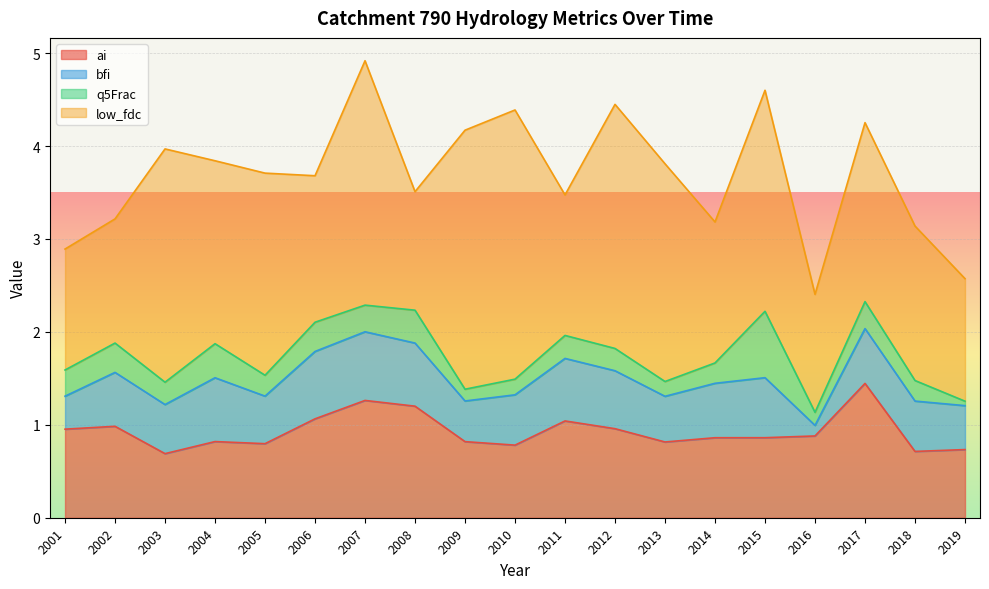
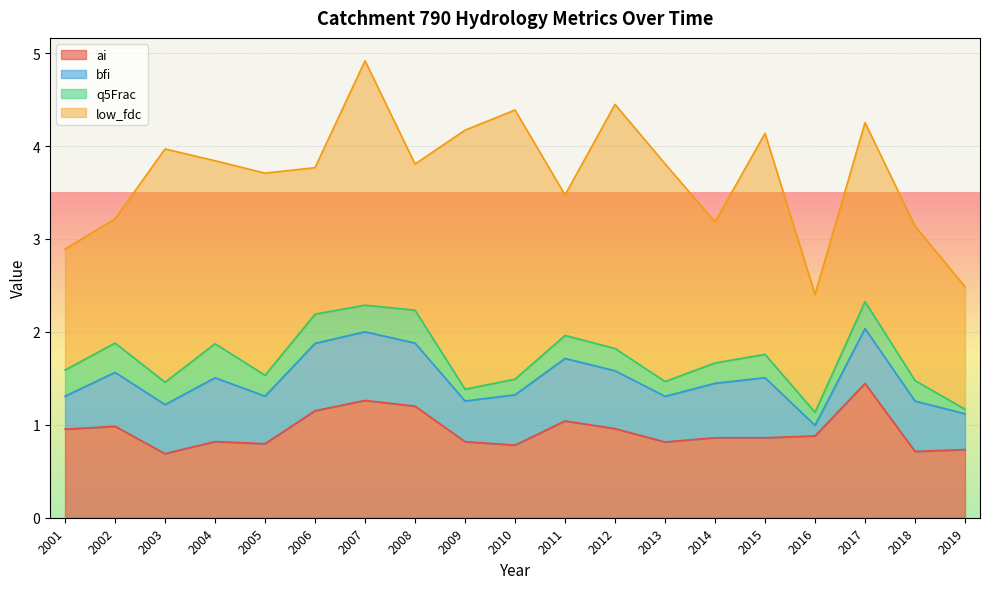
  {
    "ai": {
      "2001": 1.0,
      "2002": 1.0,
      "2003": 0.7,
      "2004": 0.8,
      "2005": 0.8,
-     "2006": 1.1,
+     "2006": 1.2,
      "2007": 1.3,
      "2008": 1.2,
      "2009": 0.8,
      "2010": 0.8,
      "2011": 1.0,
      "2012": 1.0,
      "2013": 0.8,
      "2014": 0.9,
      "2015": 0.9,
      "2016": 0.9,
      "2017": 1.4,
      "2018": 0.7,
      "2019": 0.7
    },
    "bfi": {
      "2001": 0.4,
      "2002": 0.6,
      "2003": 0.5,
      "2004": 0.7,
      "2005": 0.5,
      "2006": 0.7,
      "2007": 0.7,
      "2008": 0.7,
      "2009": 0.4,
      "2010": 0.5,
      "2011": 0.7,
      "2012": 0.6,
      "2013": 0.5,
      "2014": 0.6,
      "2015": 0.6,
      "2016": 0.1,
      "2017": 0.6,
      "2018": 0.5,
-     "2019": 0.5
+     "2019": 0.4
    },
    "q5Frac": {
      "2001": 0.3,
      "2002": 0.3,
      "2003": 0.2,
      "2004": 0.4,
      "2005": 0.2,
      "2006": 0.3,
      "2007": 0.3,
      "2008": 0.4,
      "2009": 0.1,
      "2010": 0.2,
      "2011": 0.2,
      "2012": 0.2,
      "2013": 0.2,
      "2014": 0.2,
-     "2015": 0.7,
+     "2015": 0.3,
      "2016": 0.1,
      "2017": 0.3,
      "2018": 0.2,
      "2019": 0.0
    },
    "low_fdc": {
      "2001": 1.3,
      "2002": 1.3,
      "2003": 2.5,
      "2004": 2.0,
      "2005": 2.2,
      "2006": 1.6,
      "2007": 2.6,
-     "2008": 1.3,
+     "2008": 1.6,
      "2009": 2.8,
      "2010": 2.9,
      "2011": 1.5,
      "2012": 2.6,
      "2013": 2.3,
      "2014": 1.5,
      "2015": 2.4,
      "2016": 1.3,
      "2017": 1.9,
      "2018": 1.7,
      "2019": 1.3
    }
  }
